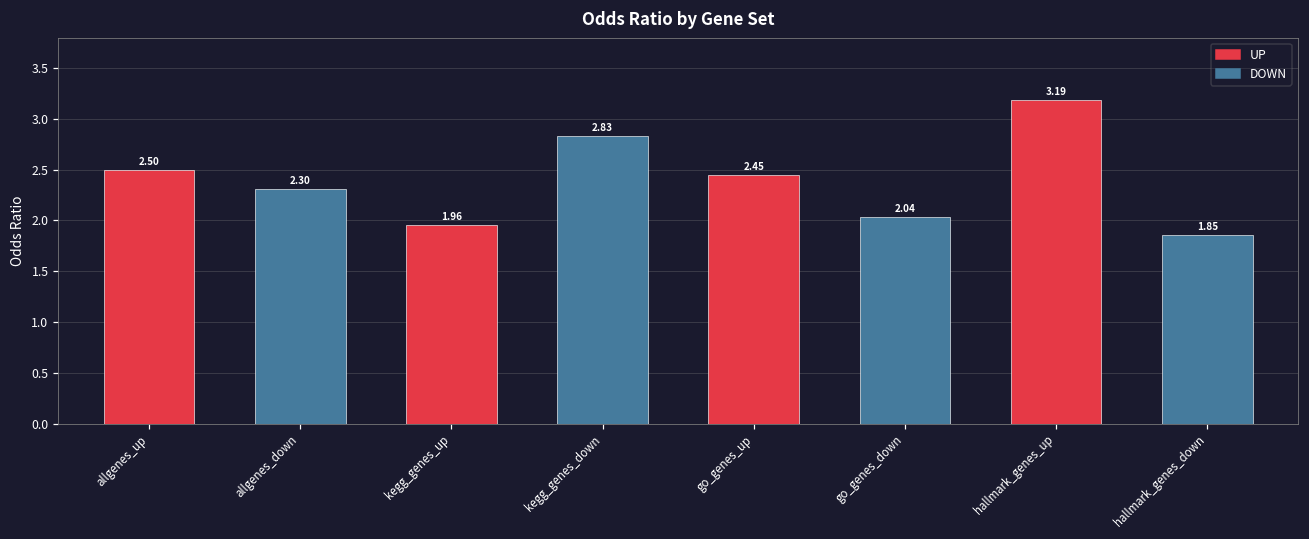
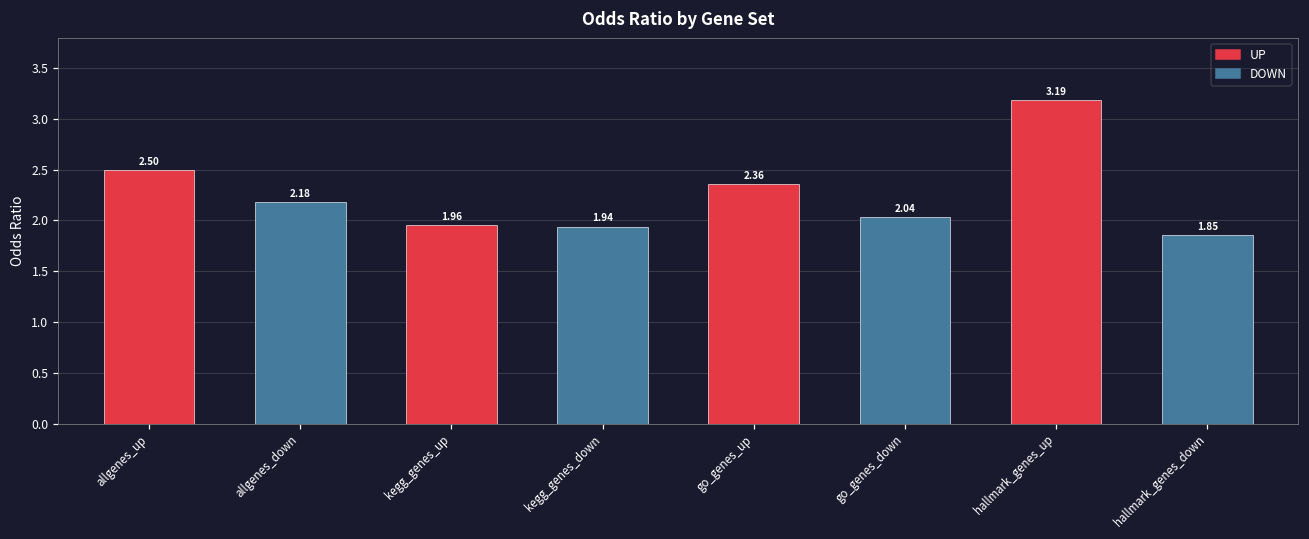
  {
    "allgenes_up": 2.50,
-   "allgenes_down": 2.30,
+   "allgenes_down": 2.18,
    "kegg_genes_up": 1.96,
-   "kegg_genes_down": 2.83,
-   "go_genes_up": 2.45,
+   "kegg_genes_down": 1.94,
+   "go_genes_up": 2.36,
    "go_genes_down": 2.04,
    "hallmark_genes_up": 3.19,
    "hallmark_genes_down": 1.85
  }
